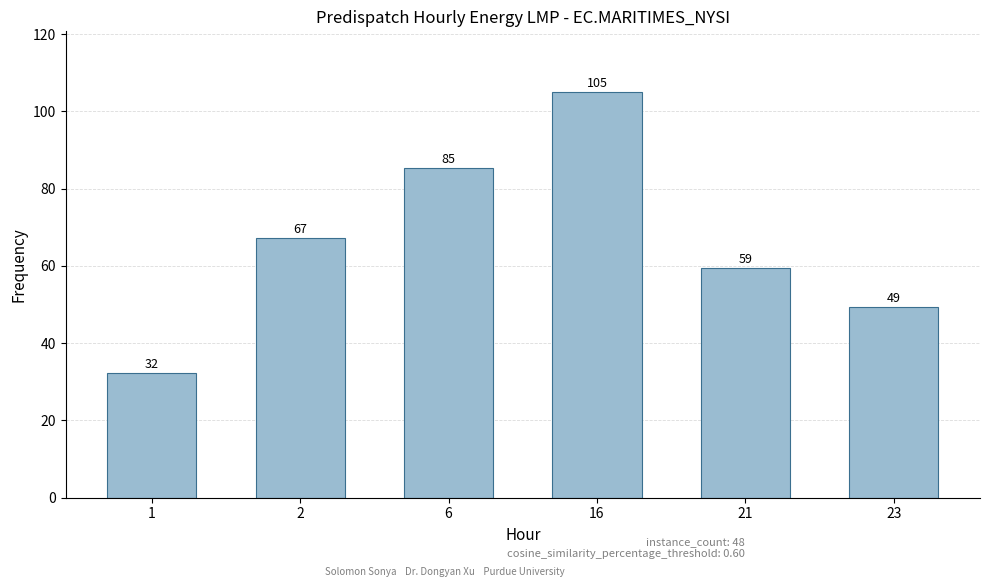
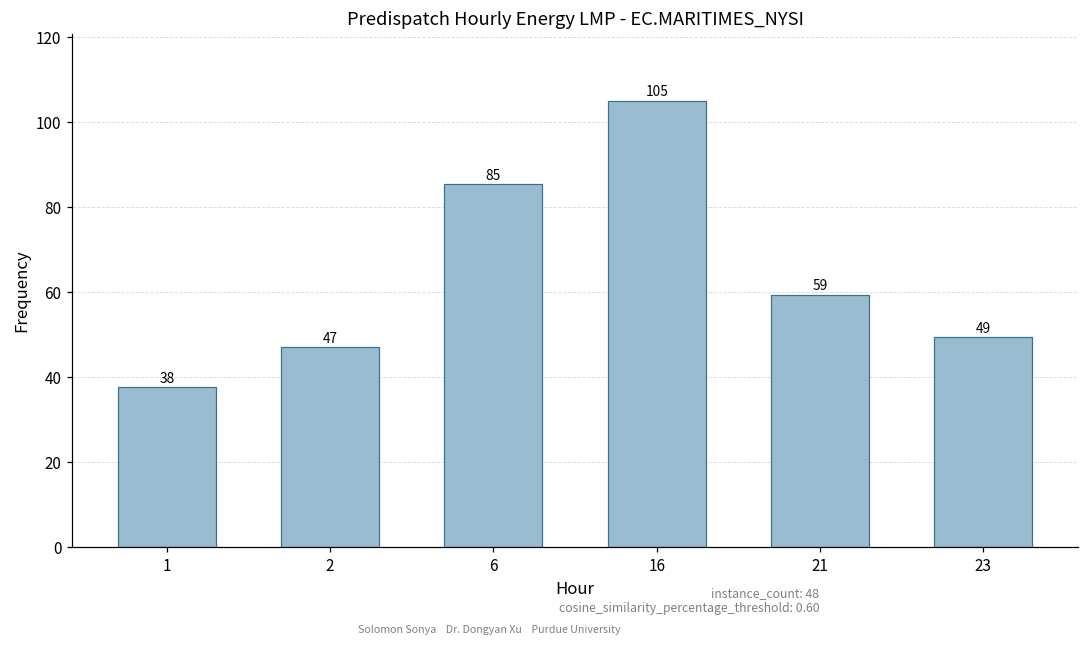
  {
-   "1": 32,
-   "2": 67,
+   "1": 38,
+   "2": 47,
    "6": 85,
    "16": 105,
    "21": 59,
    "23": 49
  }
